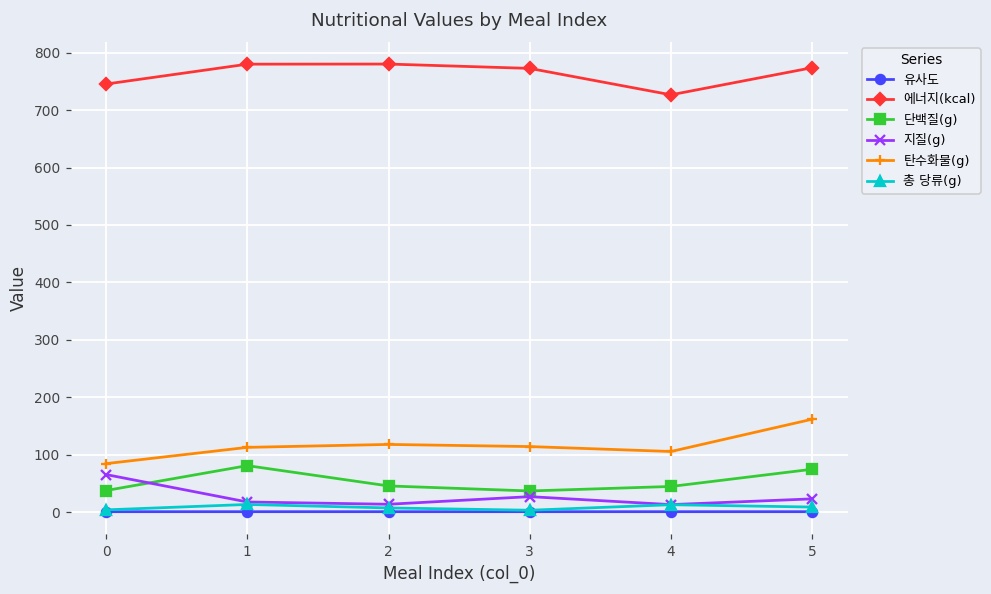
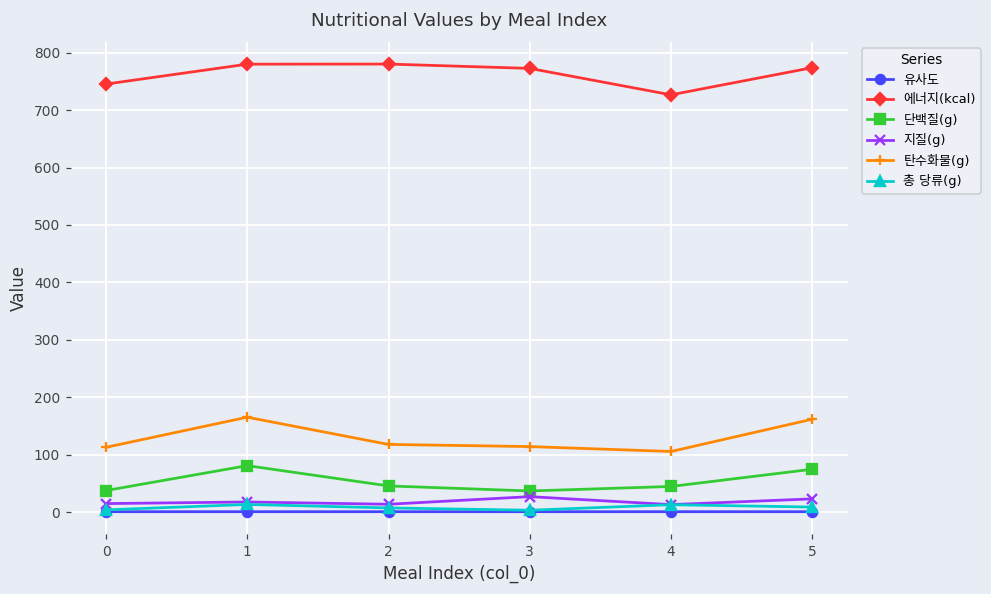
  {
    "유사도": {
      "1": 0,
      "2": 0,
      "4": 0,
      "5": 0
    },
    "에너지(kcal)": {
      "0": 750,
      "1": 780,
      "2": 780,
      "3": 770,
      "4": 730,
      "5": 770
    },
    "단백질(g)": {
      "0": 40,
      "1": 80,
      "2": 50,
      "3": 40,
      "4": 40,
      "5": 70
    },
    "지질(g)": {
-     "0": 70,
+     "0": 20,
      "2": 10,
      "3": 30,
      "5": 20
    },
    "탄수화물(g)": {
-     "0": 80,
-     "1": 110,
+     "0": 110,
+     "1": 170,
      "2": 120,
      "3": 110,
      "4": 110,
      "5": 160
    },
    "총 당류(g)": {
      "2": 10,
      "5": 10
    }
  }
